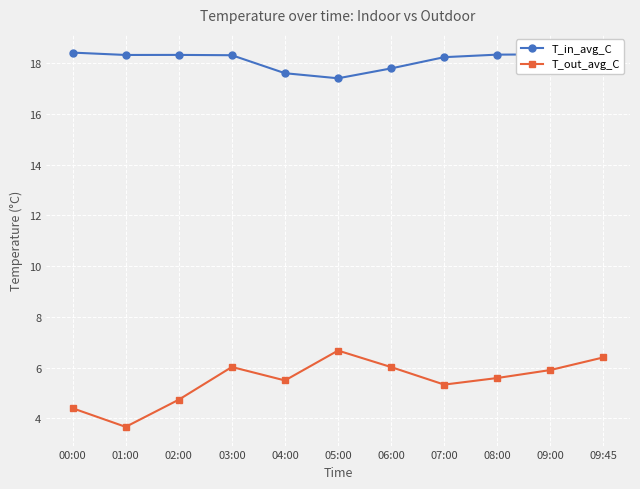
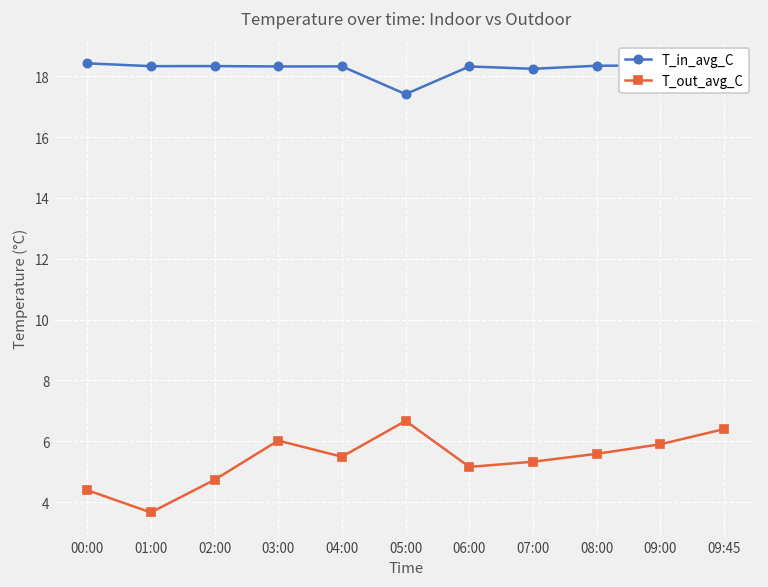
  {
    "T_in_avg_C": {
      "00:00": 18.4,
      "01:00": 18.3,
      "02:00": 18.3,
      "03:00": 18.3,
-     "04:00": 17.6,
+     "04:00": 18.3,
      "05:00": 17.4,
-     "06:00": 17.8,
+     "06:00": 18.3,
      "07:00": 18.2,
      "08:00": 18.3
    },
    "T_out_avg_C": {
      "00:00": 4.4,
      "01:00": 3.7,
      "02:00": 4.7,
      "03:00": 6.0,
      "04:00": 5.5,
      "05:00": 6.7,
-     "06:00": 6.0,
+     "06:00": 5.2,
      "07:00": 5.3,
      "08:00": 5.6,
      "09:00": 5.9,
      "09:45": 6.4
    }
  }
